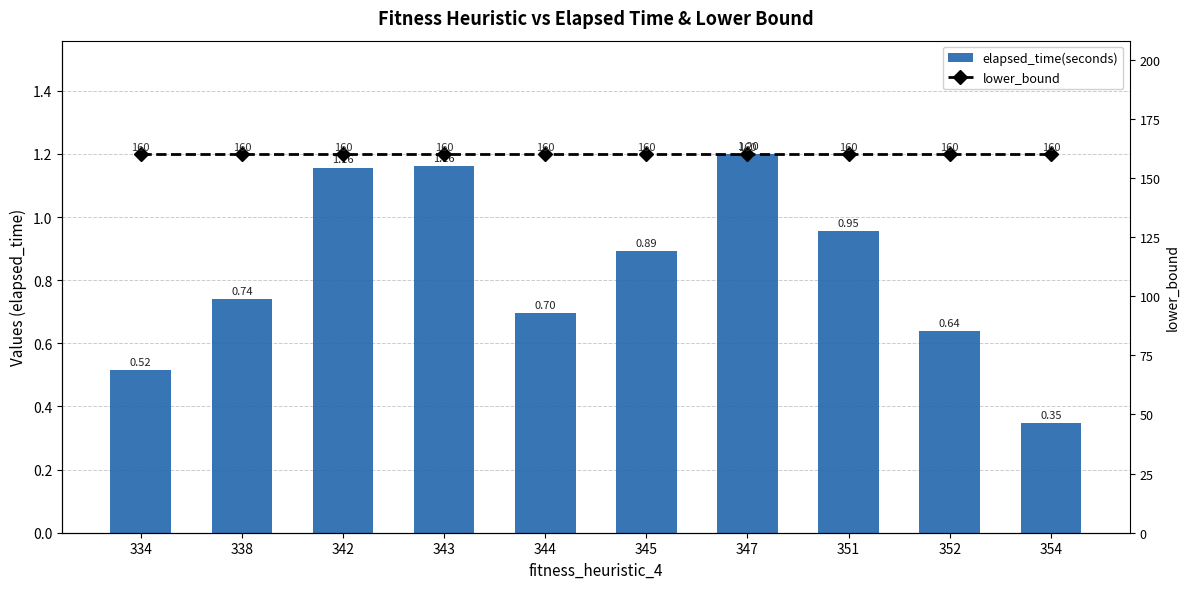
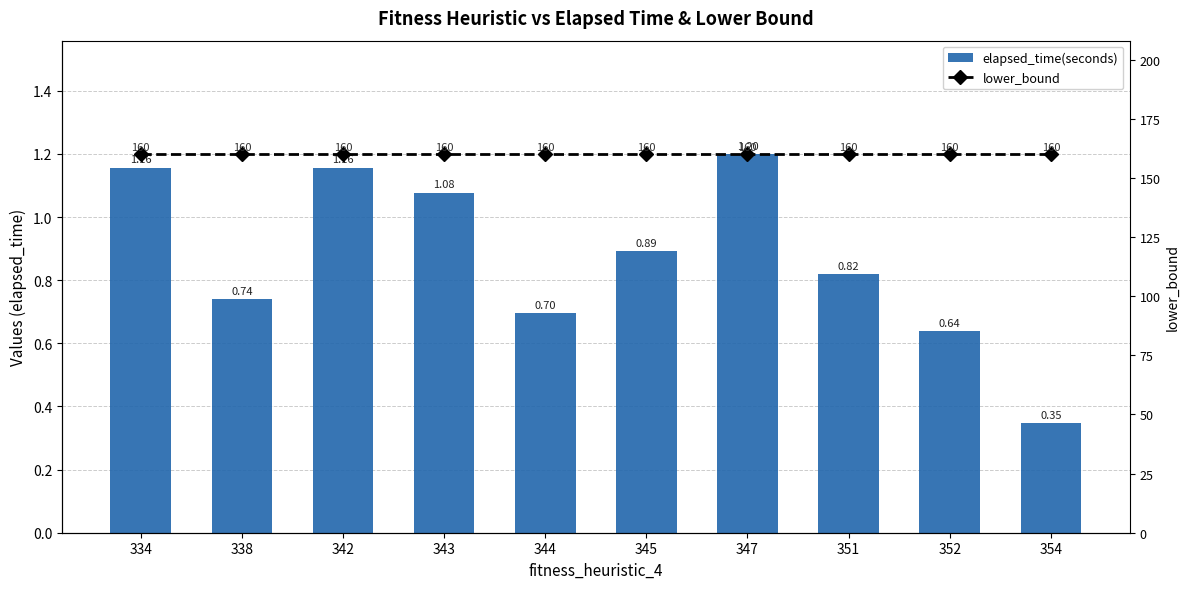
  {
    "elapsed_time(seconds)": {
-     "334": 0.52,
+     "334": 1.16,
      "338": 0.74,
-     "343": 1.16,
+     "343": 1.08,
      "344": 0.70,
      "345": 0.89,
-     "351": 0.95,
+     "351": 0.82,
      "352": 0.64,
      "354": 0.35
    },
    "lower_bound": {
      "334": 160,
      "338": 160,
      "342": 160,
      "343": 160,
      "344": 160,
      "345": 160,
      "351": 160,
      "352": 160,
      "354": 160
    }
  }
